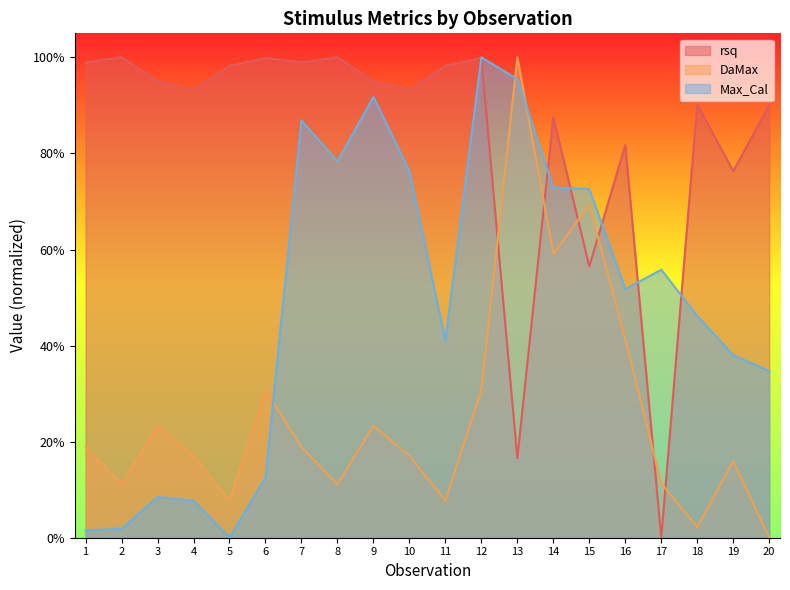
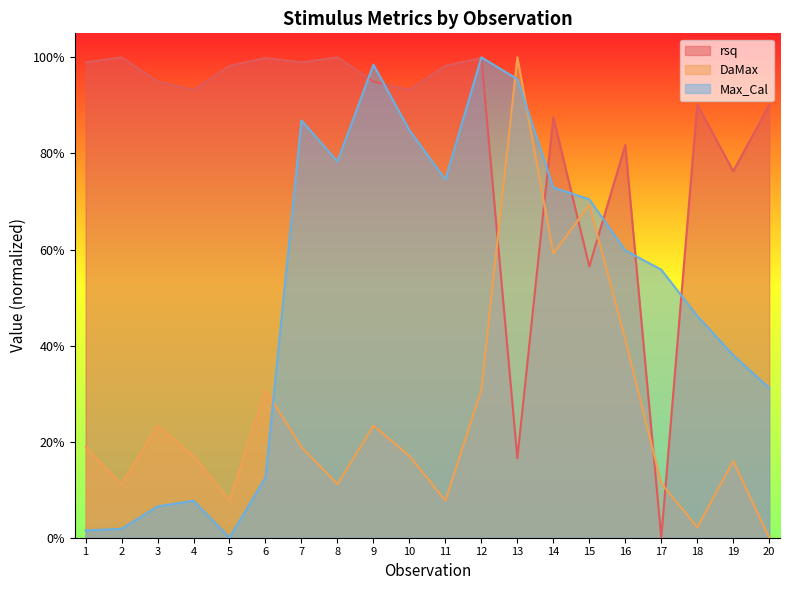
  {
    "Max_Cal": {
      "1": "2%",
      "2": "2%",
-     "3": "8%",
+     "3": "7%",
      "4": "8%",
      "5": "0%",
      "6": "13%",
      "7": "87%",
      "8": "78%",
-     "9": "92%",
-     "10": "76%",
-     "11": "41%",
+     "9": "98%",
+     "10": "85%",
+     "11": "75%",
      "13": "95%",
      "14": "73%",
-     "15": "73%",
-     "16": "52%",
+     "15": "70%",
+     "16": "60%",
      "17": "56%",
      "18": "46%",
      "19": "38%",
-     "20": "35%"
+     "20": "31%"
    }
  }
